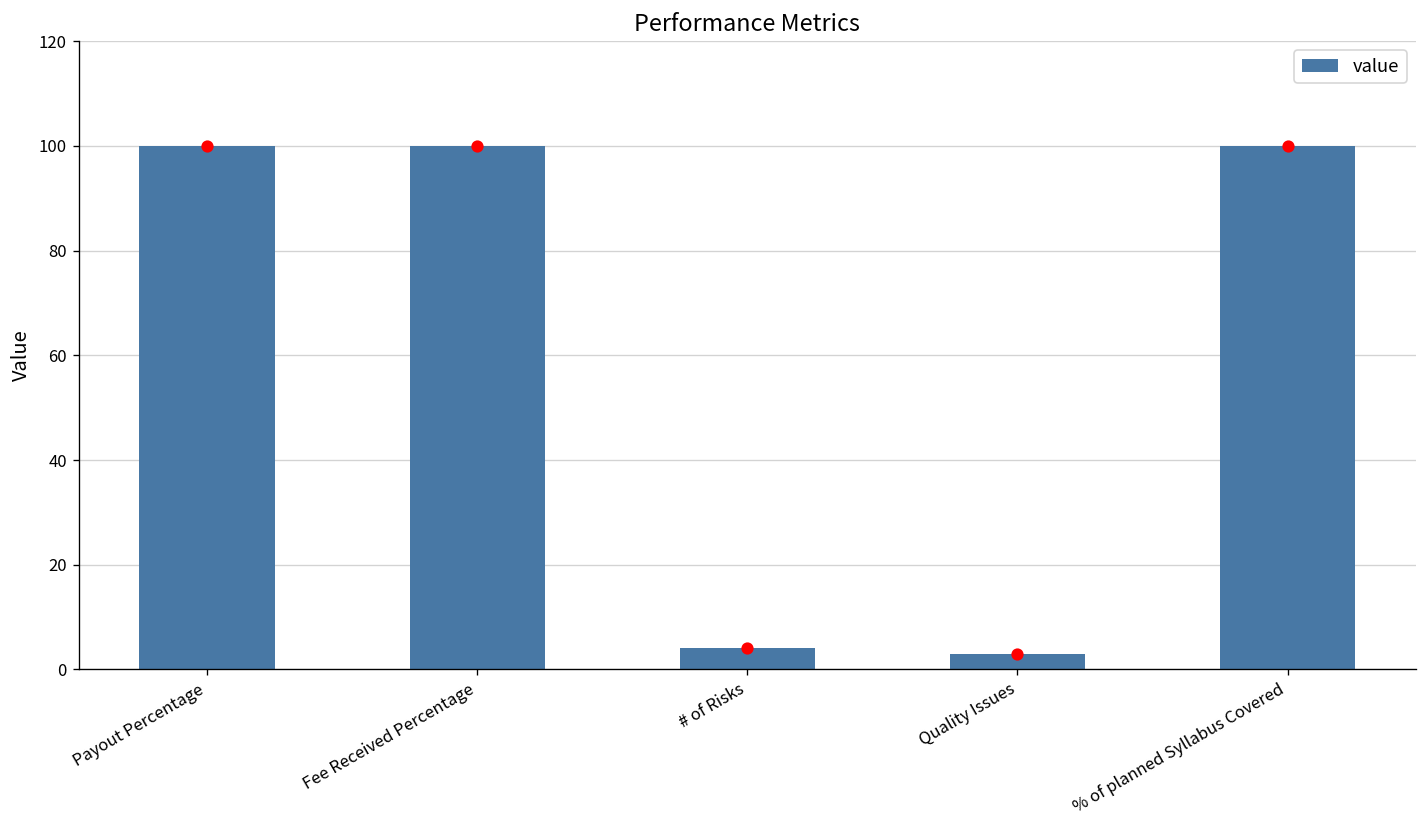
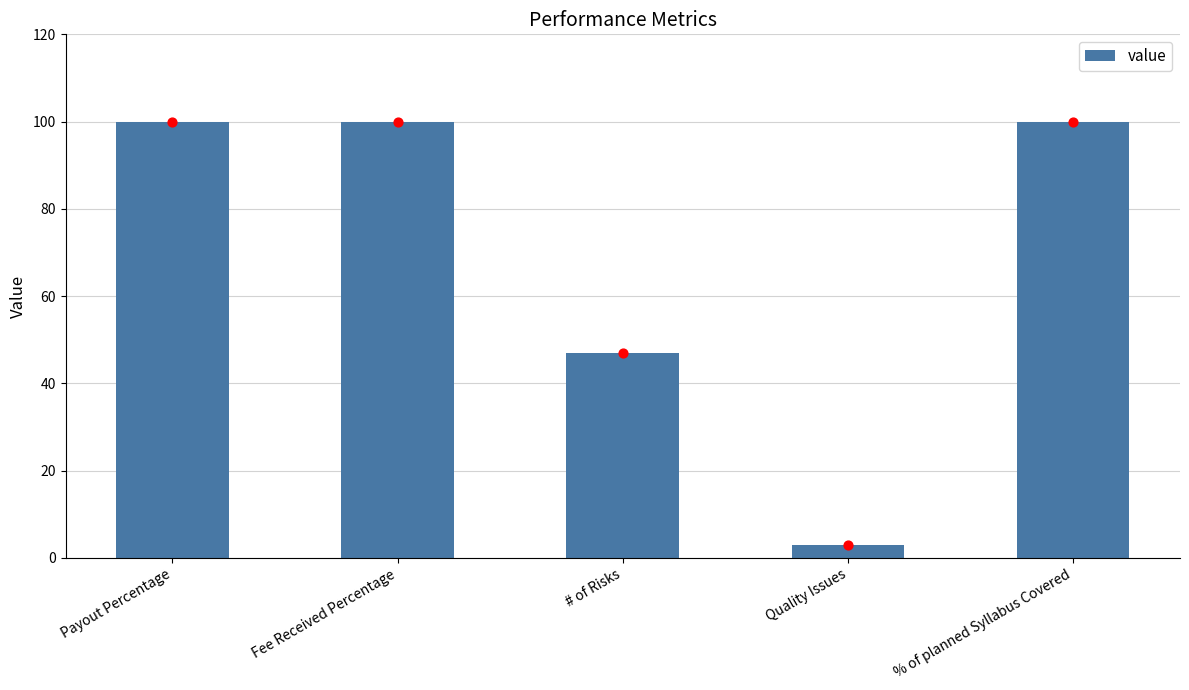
  {
    "Payout Percentage": 100,
    "Fee Received Percentage": 100,
-   "# of Risks": 4,
+   "# of Risks": 47,
    "Quality Issues": 3,
    "% of planned Syllabus Covered": 100
  }
